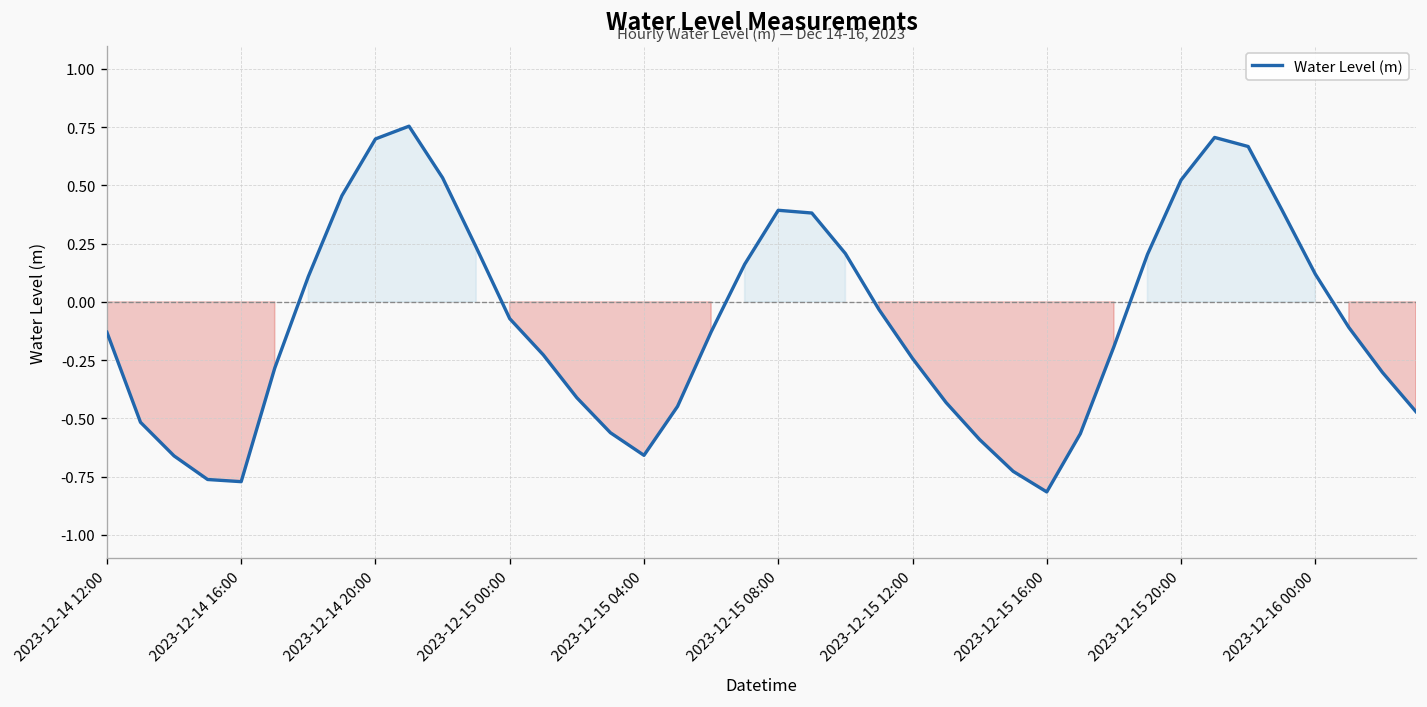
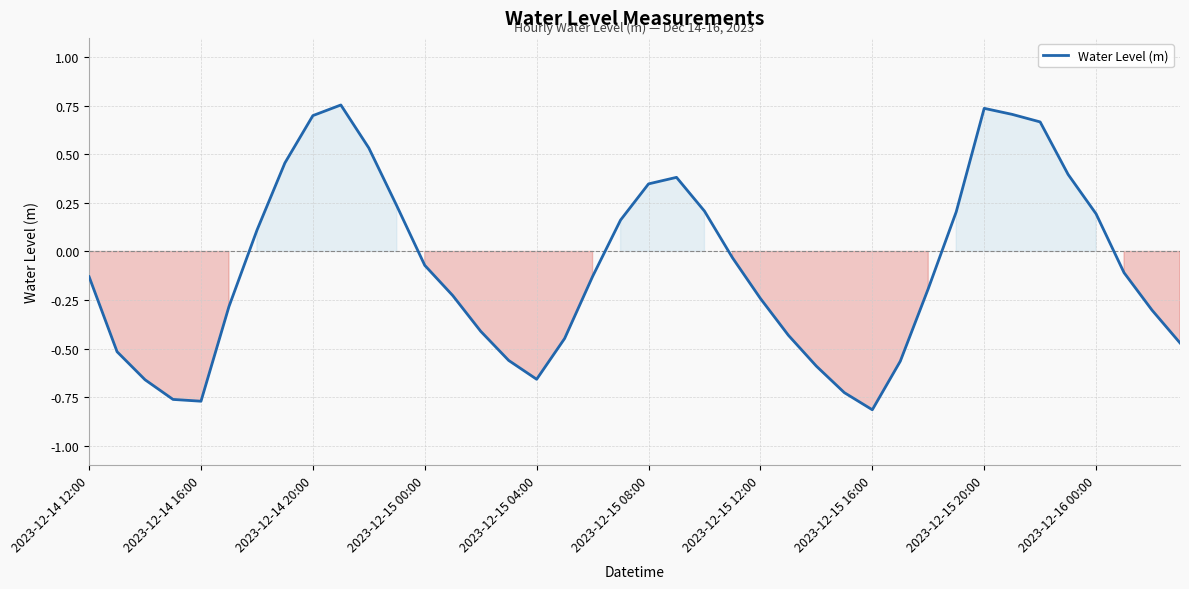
  {
    "2023-12-14 12:00": -0.13,
    "2023-12-14 16:00": -0.77,
    "2023-12-14 20:00": 0.70,
    "2023-12-15 00:00": -0.07,
    "2023-12-15 04:00": -0.66,
-   "2023-12-15 08:00": 0.39,
+   "2023-12-15 08:00": 0.35,
    "2023-12-15 12:00": -0.24,
    "2023-12-15 16:00": -0.82,
-   "2023-12-15 20:00": 0.52,
-   "2023-12-16 00:00": 0.12
+   "2023-12-15 20:00": 0.74,
+   "2023-12-16 00:00": 0.19
  }
